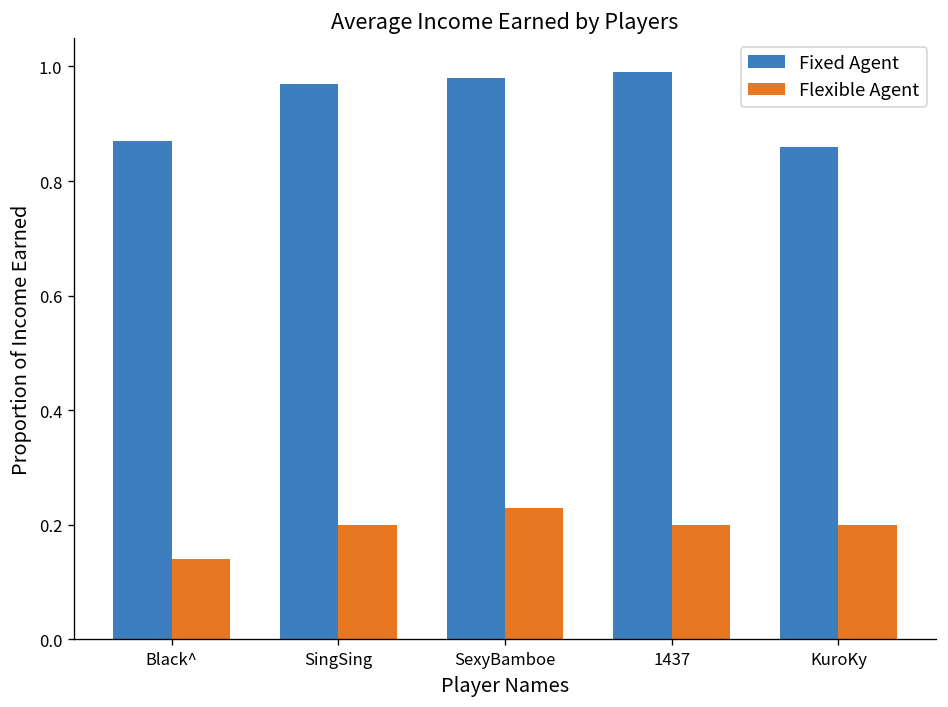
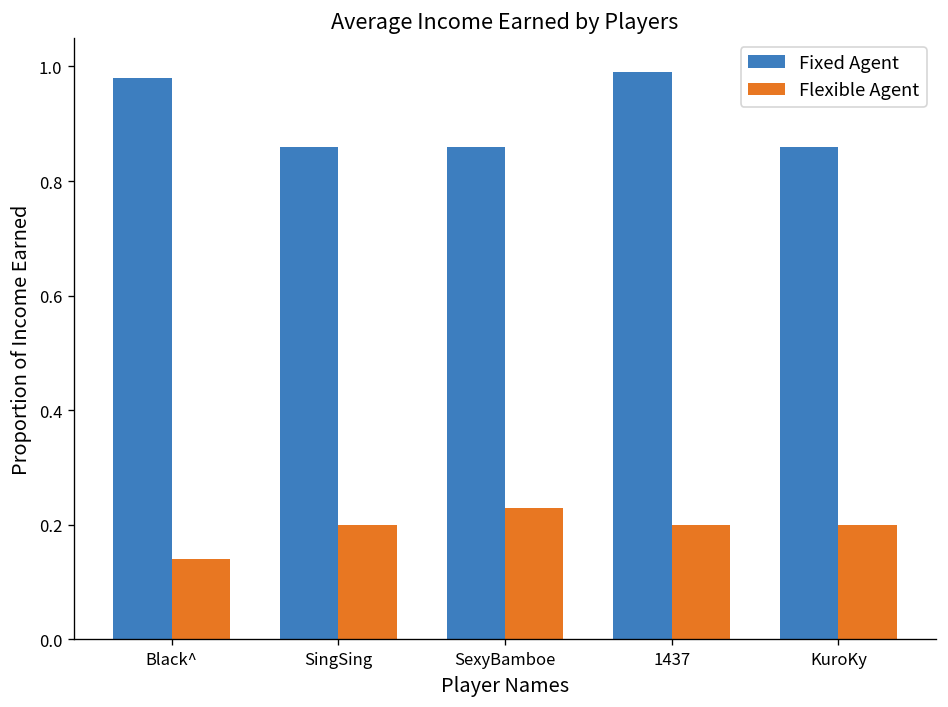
  {
    "Fixed Agent": {
-     "Black^": 0.87,
-     "SingSing": 0.97,
-     "SexyBamboe": 0.98,
+     "Black^": 0.98,
+     "SingSing": 0.86,
+     "SexyBamboe": 0.86,
      "1437": 0.99,
      "KuroKy": 0.86
    },
    "Flexible Agent": {
      "Black^": 0.14,
      "SingSing": 0.20,
      "SexyBamboe": 0.23,
      "1437": 0.20,
      "KuroKy": 0.20
    }
  }
